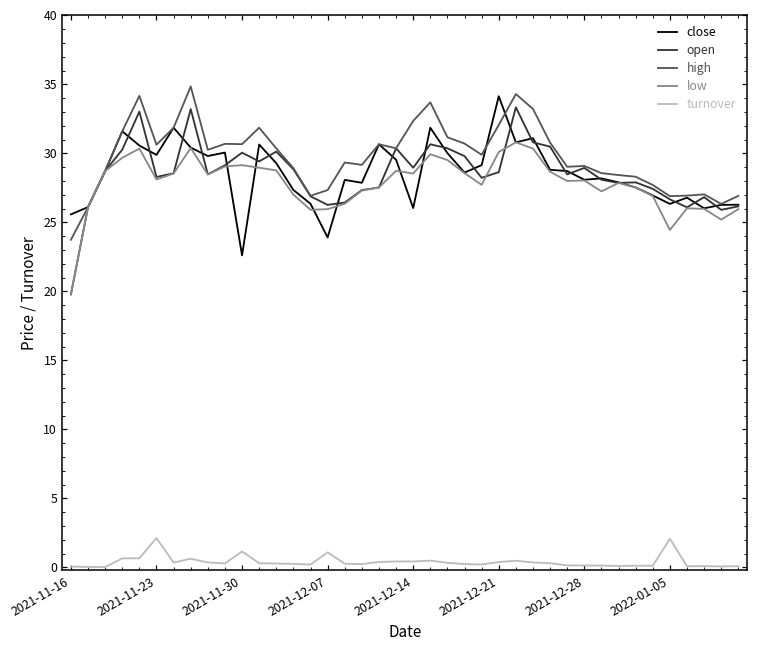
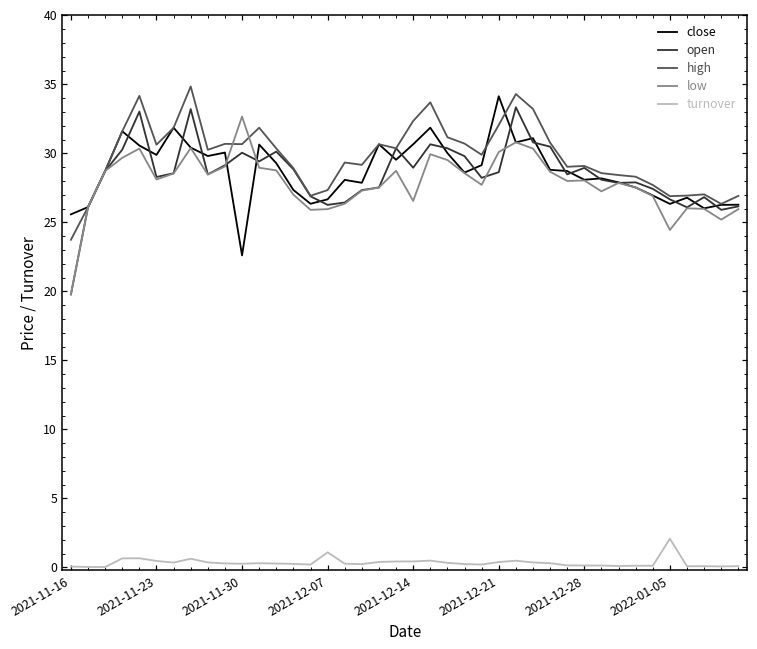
  {
    "close": {
      "2021-11-16": 25.6,
      "2021-11-23": 29.9,
      "2021-11-30": 22.6,
-     "2021-12-07": 23.9,
-     "2021-12-14": 26.0,
+     "2021-12-07": 26.7,
+     "2021-12-14": 30.7,
      "2021-12-21": 34.1,
      "2022-01-05": 26.3
    },
    "low": {
-     "2021-11-30": 29.2,
+     "2021-11-30": 32.7,
      "2021-12-07": 26.0,
-     "2021-12-14": 28.5,
+     "2021-12-14": 26.6,
      "2021-12-21": 30.1,
      "2022-01-05": 24.5
    },
    "turnover": {
      "2021-11-16": 0.1,
-     "2021-11-23": 2.1,
-     "2021-11-30": 1.2,
+     "2021-11-23": 0.5,
+     "2021-11-30": 0.3,
      "2021-12-07": 1.1,
      "2021-12-14": 0.4,
      "2021-12-21": 0.4,
      "2021-12-28": 0.1,
      "2022-01-05": 2.1
    }
  }
